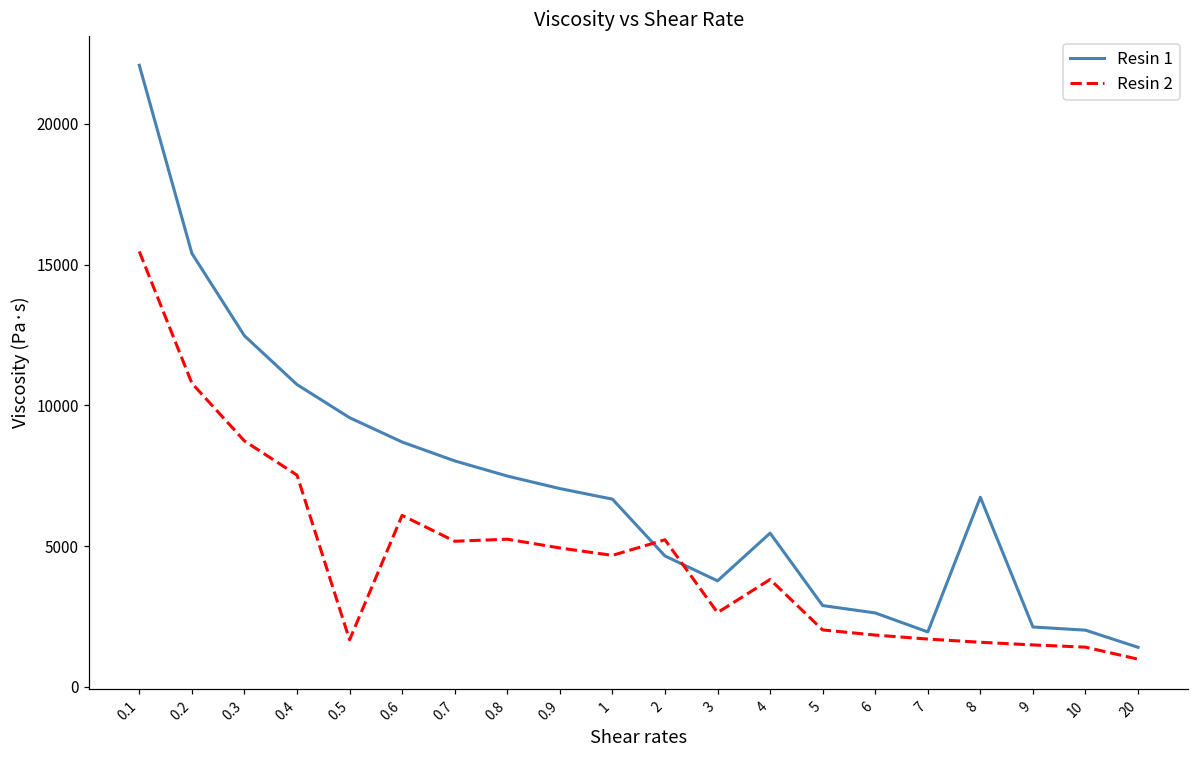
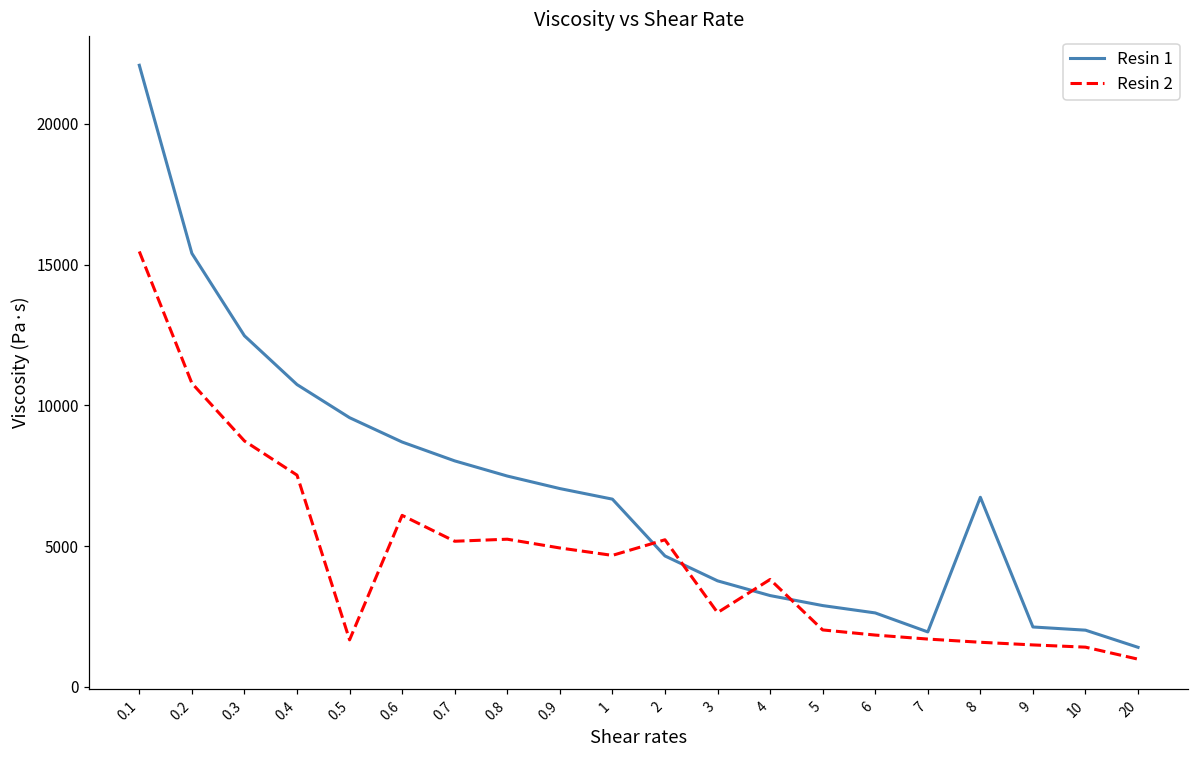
  {
    "Resin 1": {
      "0.1": 22100,
      "0.2": 15400,
      "0.3": 12500,
      "0.4": 10700,
      "0.5": 9600,
      "0.6": 8700,
      "0.7": 8000,
      "0.8": 7500,
      "0.9": 7000,
      "1": 6700,
      "2": 4600,
      "3": 3800,
-     "4": 5500,
+     "4": 3200,
      "5": 2900,
      "6": 2600,
      "7": 2000,
      "8": 6700,
      "9": 2100,
      "10": 2000,
      "20": 1400
    },
    "Resin 2": {
      "0.1": 15500,
      "0.2": 10800,
      "0.3": 8700,
      "0.4": 7500,
      "0.5": 1700,
      "0.6": 6100,
      "0.7": 5200,
      "0.8": 5200,
      "0.9": 4900,
      "1": 4700,
      "2": 5200,
      "3": 2600,
      "4": 3800,
      "5": 2000,
      "6": 1800,
      "7": 1700,
      "8": 1600,
      "9": 1500,
      "10": 1400,
      "20": 1000
    }
  }
